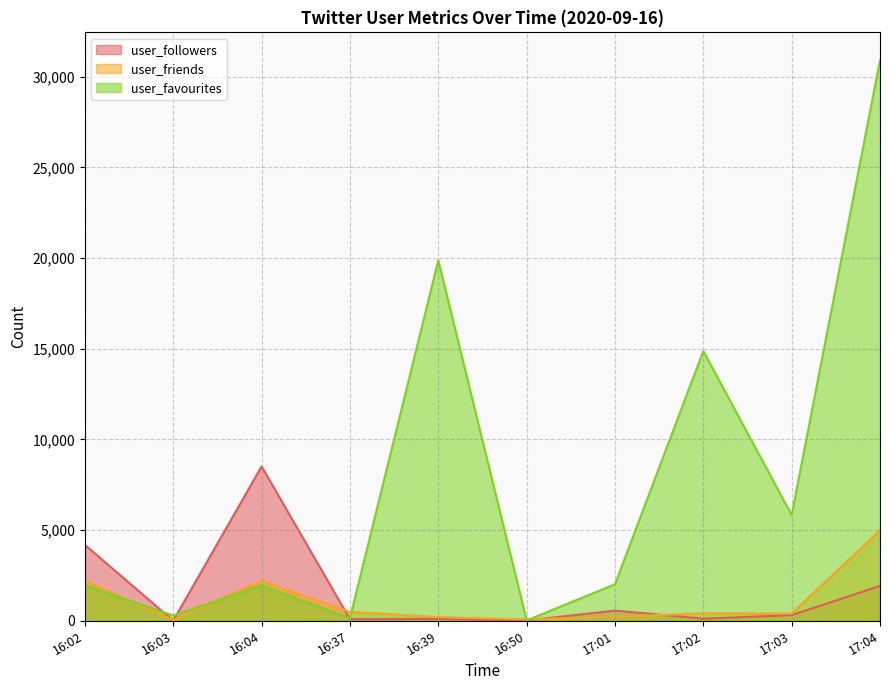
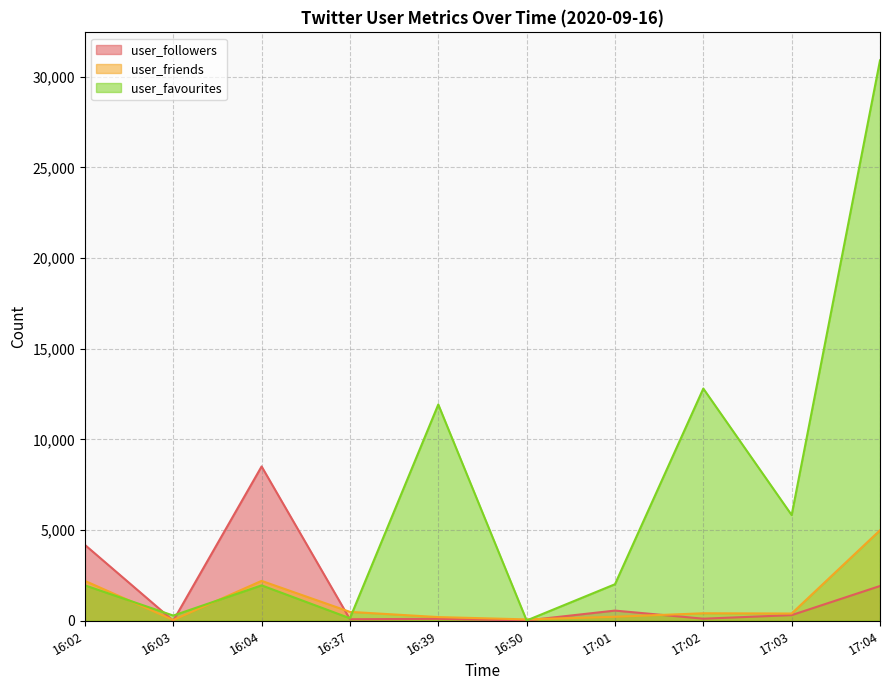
  {
    "user_followers": {
      "16:02": "4,200",
      "16:04": "8,500",
      "17:01": "600",
      "17:02": "100",
      "17:04": "1,900"
    },
    "user_friends": {
      "16:02": "2,200",
      "16:04": "2,200",
      "16:37": "500",
      "17:01": "200",
      "17:02": "400",
      "17:04": "5,000"
    },
    "user_favourites": {
      "16:02": "2,000",
      "16:03": "300",
      "16:04": "2,000",
-     "16:39": "19,900",
+     "16:39": "11,900",
      "17:01": "2,000",
-     "17:02": "14,900",
+     "17:02": "12,800",
      "17:03": "5,800",
      "17:04": "30,900"
    }
  }
